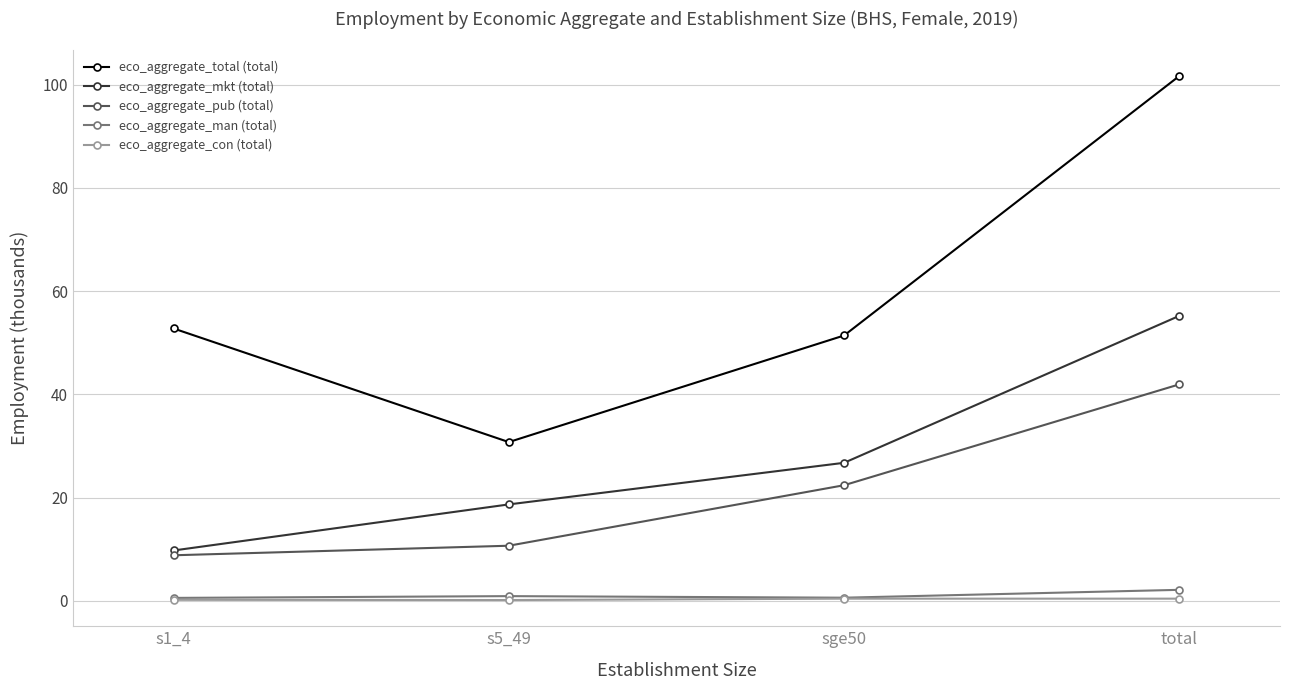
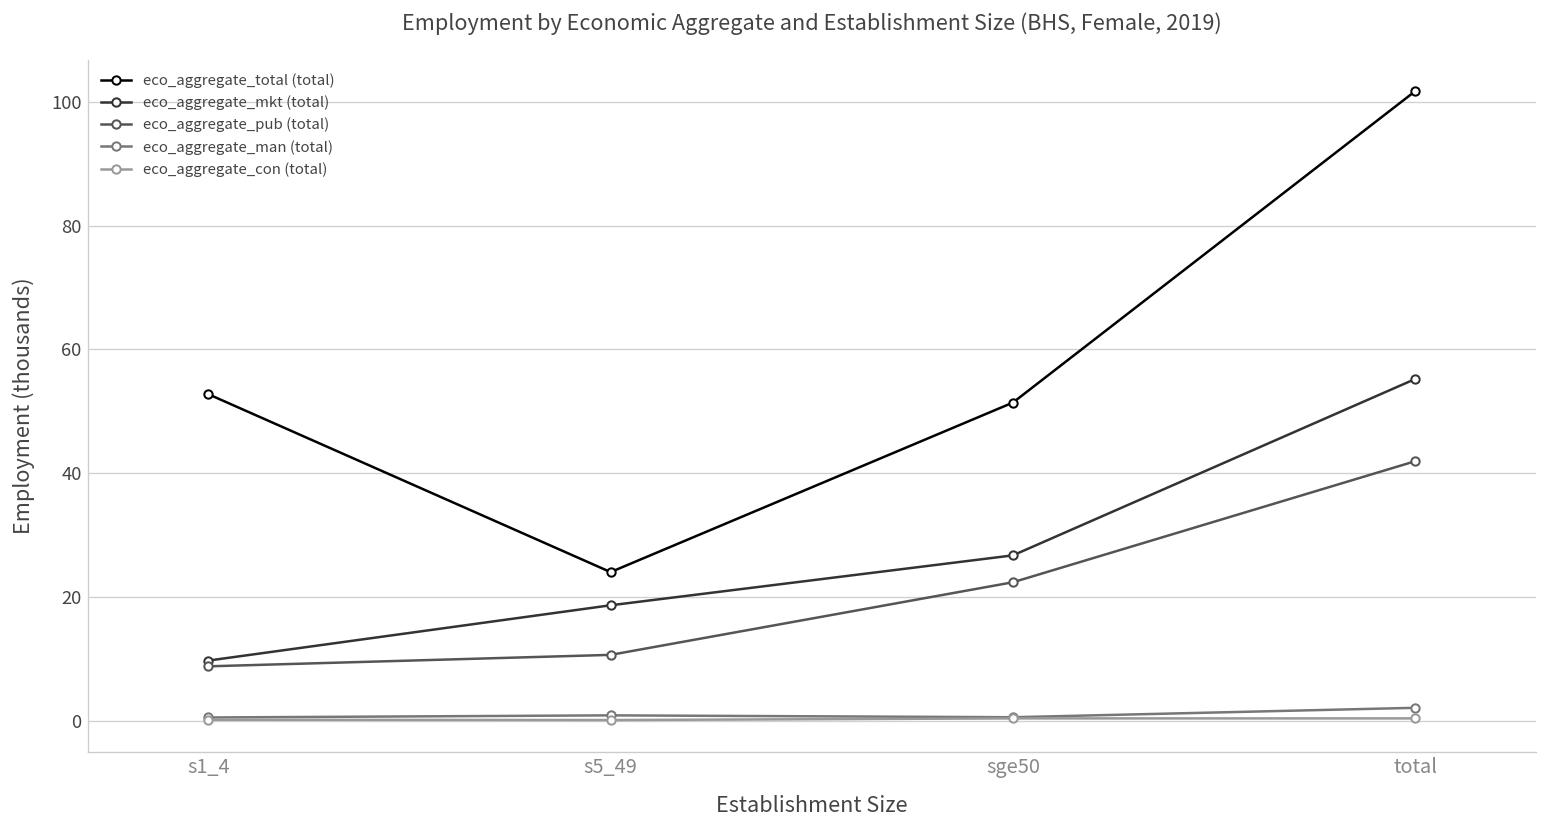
  {
    "eco_aggregate_total (total)": {
      "s1_4": 53,
-     "s5_49": 31,
+     "s5_49": 24,
      "sge50": 51,
      "total": 102
    }
  }
